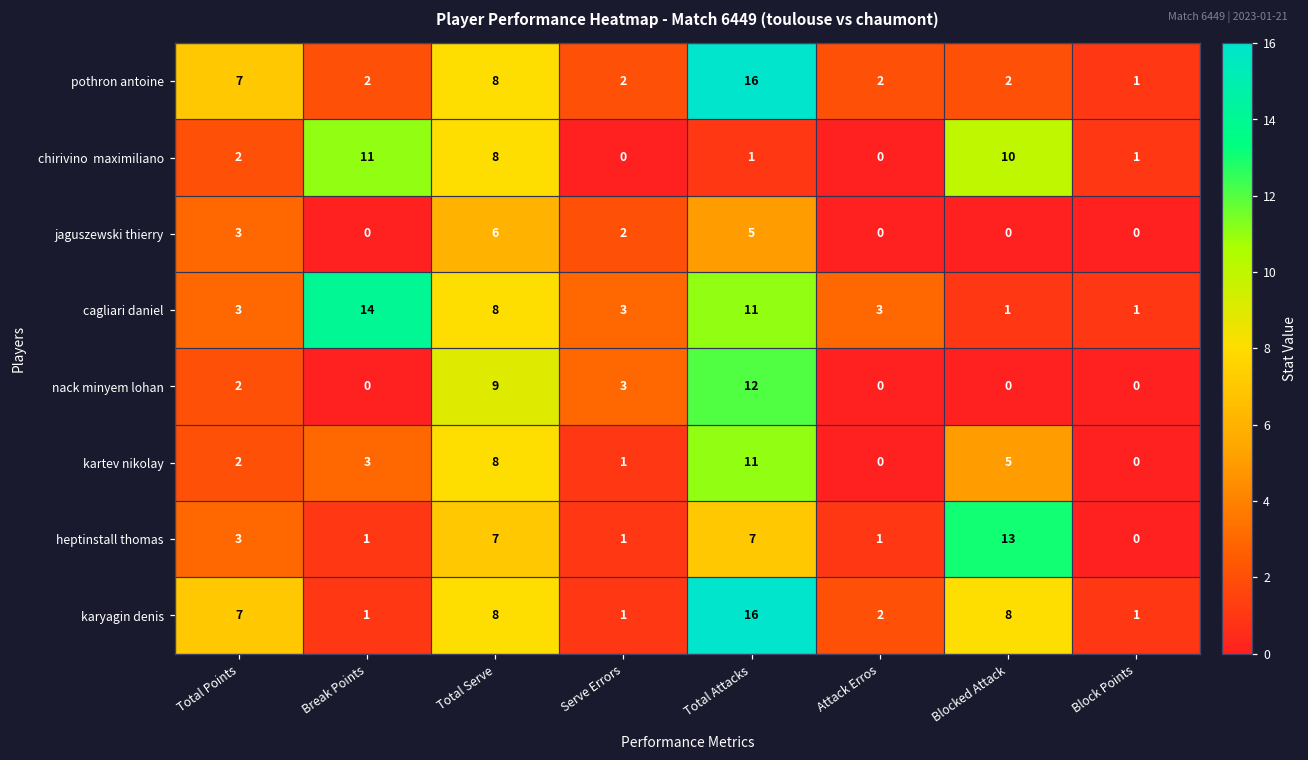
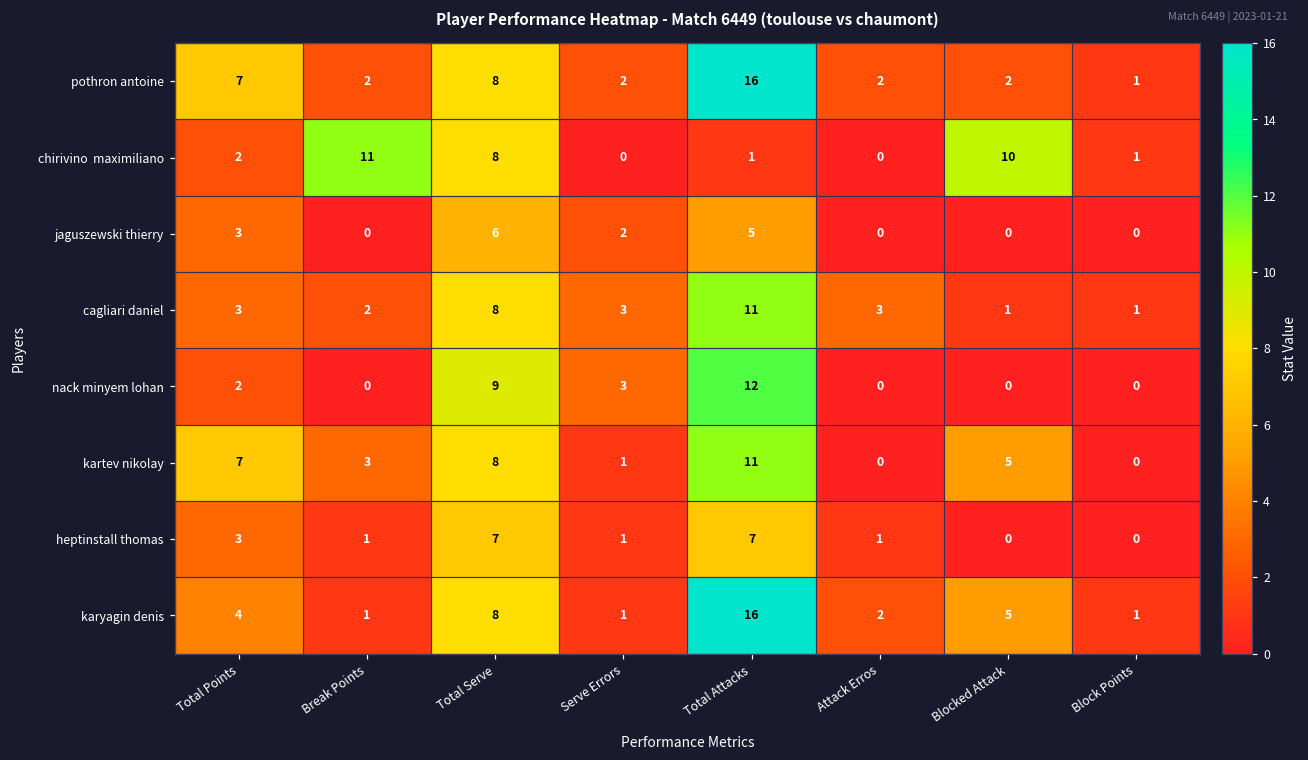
  {
    "pothron antoine": {
      "Total Points": 7,
      "Break Points": 2,
      "Total Serve": 8,
      "Serve Errors": 2,
      "Total Attacks": 16,
      "Attack Erros": 2,
      "Blocked Attack": 2,
      "Block Points": 1
    },
    "chirivino maximiliano": {
      "Total Points": 2,
      "Break Points": 11,
      "Total Serve": 8,
      "Serve Errors": 0,
      "Total Attacks": 1,
      "Attack Erros": 0,
      "Blocked Attack": 10,
      "Block Points": 1
    },
    "jaguszewski thierry": {
      "Total Points": 3,
      "Break Points": 0,
      "Total Serve": 6,
      "Serve Errors": 2,
      "Total Attacks": 5,
      "Attack Erros": 0,
      "Blocked Attack": 0,
      "Block Points": 0
    },
    "cagliari daniel": {
      "Total Points": 3,
-     "Break Points": 14,
+     "Break Points": 2,
      "Total Serve": 8,
      "Serve Errors": 3,
      "Total Attacks": 11,
      "Attack Erros": 3,
      "Blocked Attack": 1,
      "Block Points": 1
    },
    "nack minyem lohan": {
      "Total Points": 2,
      "Break Points": 0,
      "Total Serve": 9,
      "Serve Errors": 3,
      "Total Attacks": 12,
      "Attack Erros": 0,
      "Blocked Attack": 0,
      "Block Points": 0
    },
    "kartev nikolay": {
-     "Total Points": 2,
+     "Total Points": 7,
      "Break Points": 3,
      "Total Serve": 8,
      "Serve Errors": 1,
      "Total Attacks": 11,
      "Attack Erros": 0,
      "Blocked Attack": 5,
      "Block Points": 0
    },
    "heptinstall thomas": {
      "Total Points": 3,
      "Break Points": 1,
      "Total Serve": 7,
      "Serve Errors": 1,
      "Total Attacks": 7,
      "Attack Erros": 1,
-     "Blocked Attack": 13,
+     "Blocked Attack": 0,
      "Block Points": 0
    },
    "karyagin denis": {
-     "Total Points": 7,
+     "Total Points": 4,
      "Break Points": 1,
      "Total Serve": 8,
      "Serve Errors": 1,
      "Total Attacks": 16,
      "Attack Erros": 2,
-     "Blocked Attack": 8,
+     "Blocked Attack": 5,
      "Block Points": 1
    }
  }
